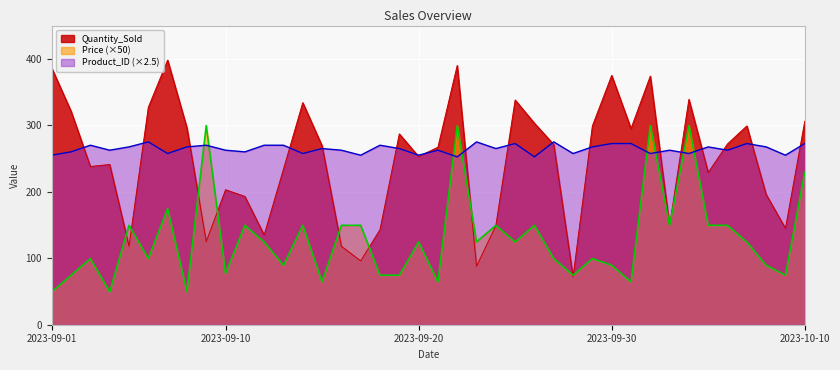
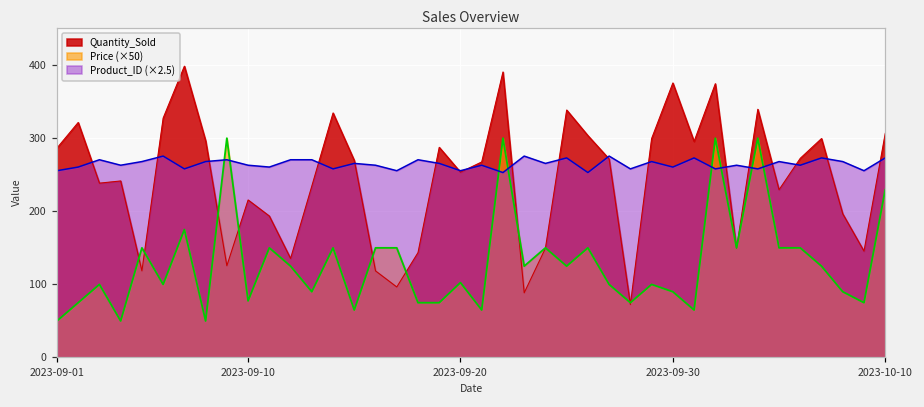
  {
    "Quantity_Sold": {
-     "2023-09-01": 390,
-     "2023-09-10": 200,
+     "2023-09-01": 290,
+     "2023-09-10": 220,
      "2023-09-30": 380,
      "2023-10-10": 310
    },
    "Price (×50)": {
      "2023-09-01": 50,
      "2023-09-10": 80,
-     "2023-09-20": 120,
+     "2023-09-20": 100,
      "2023-09-30": 90,
      "2023-10-10": 230
    },
    "Product_ID (×2.5)": {
      "2023-09-01": 260,
      "2023-09-10": 260,
-     "2023-09-30": 270,
+     "2023-09-30": 260,
      "2023-10-10": 270
    }
  }
